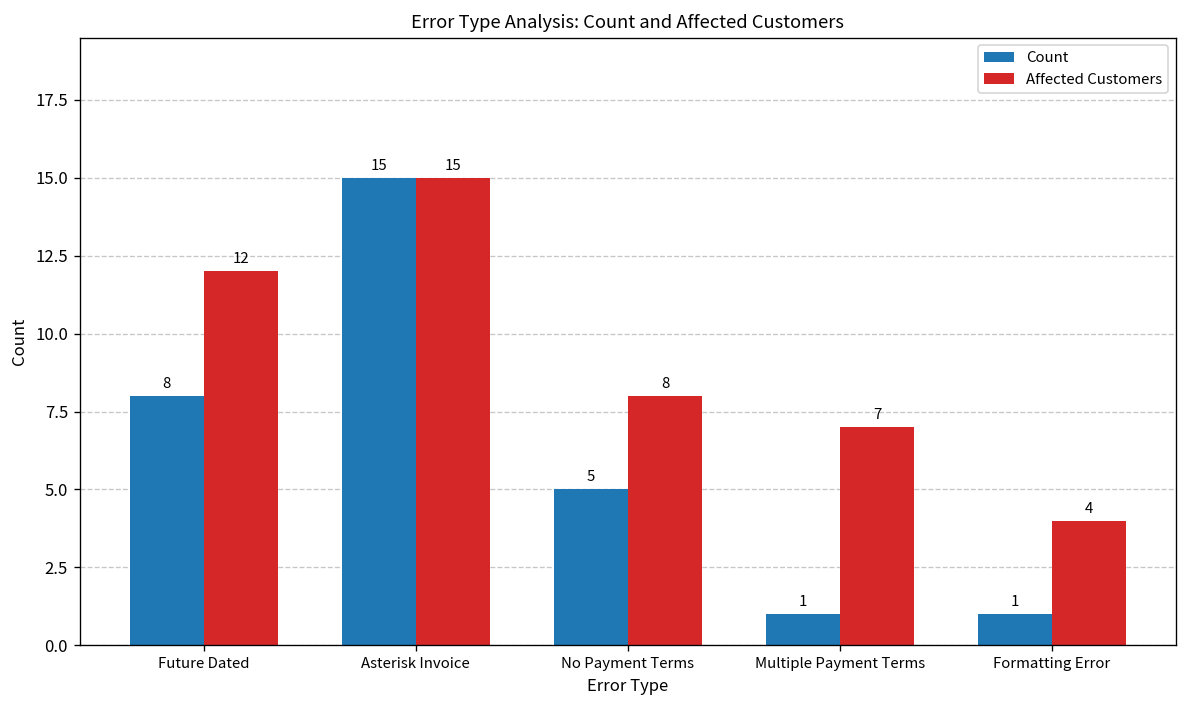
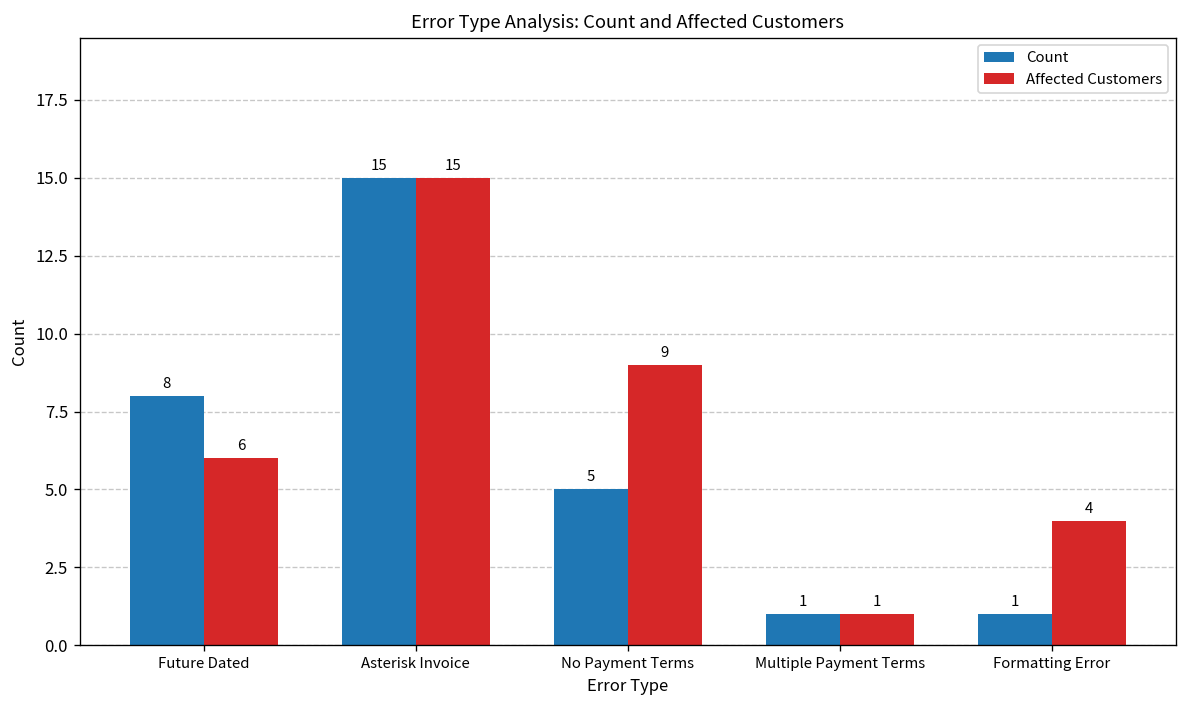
  {
    "Count": {
      "Future Dated": 8,
      "Asterisk Invoice": 15,
      "No Payment Terms": 5,
      "Multiple Payment Terms": 1,
      "Formatting Error": 1
    },
    "Affected Customers": {
-     "Future Dated": 12,
+     "Future Dated": 6,
      "Asterisk Invoice": 15,
-     "No Payment Terms": 8,
-     "Multiple Payment Terms": 7,
+     "No Payment Terms": 9,
+     "Multiple Payment Terms": 1,
      "Formatting Error": 4
    }
  }
